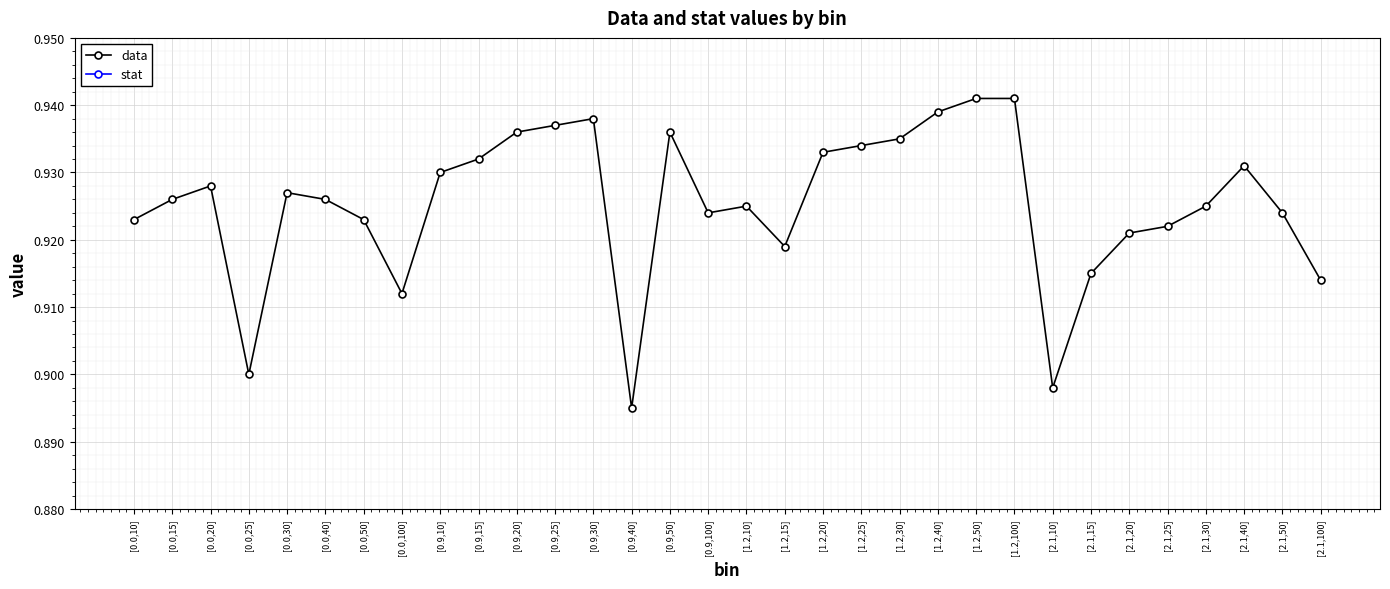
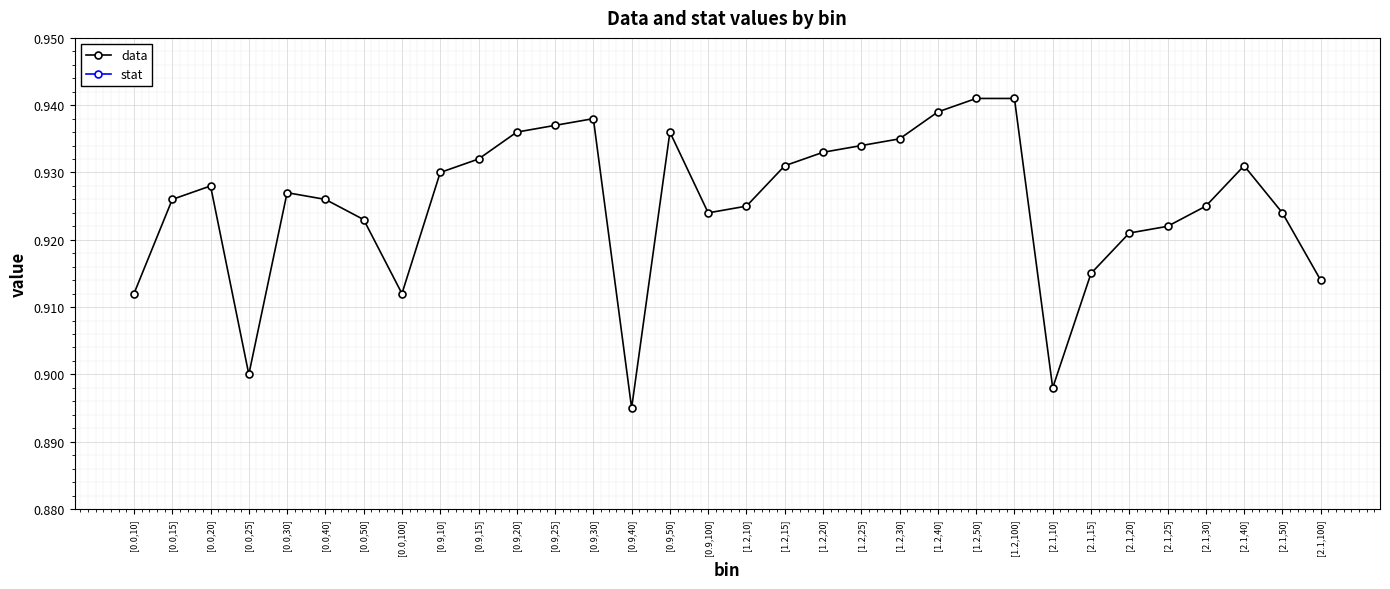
  {
    "data": {
-     "[0.0,10]": 0.923,
+     "[0.0,10]": 0.912,
      "[0.0,15]": 0.926,
      "[0.0,20]": 0.928,
      "[0.0,25]": 0.900,
      "[0.0,30]": 0.927,
      "[0.0,40]": 0.926,
      "[0.0,50]": 0.923,
      "[0.0,100]": 0.912,
      "[0.9,10]": 0.930,
      "[0.9,15]": 0.932,
      "[0.9,20]": 0.936,
      "[0.9,25]": 0.937,
      "[0.9,30]": 0.938,
      "[0.9,40]": 0.895,
      "[0.9,50]": 0.936,
      "[0.9,100]": 0.924,
      "[1.2,10]": 0.925,
-     "[1.2,15]": 0.919,
+     "[1.2,15]": 0.931,
      "[1.2,20]": 0.933,
      "[1.2,25]": 0.934,
      "[1.2,30]": 0.935,
      "[1.2,40]": 0.939,
      "[1.2,50]": 0.941,
      "[1.2,100]": 0.941,
      "[2.1,10]": 0.898,
      "[2.1,15]": 0.915,
      "[2.1,20]": 0.921,
      "[2.1,25]": 0.922,
      "[2.1,30]": 0.925,
      "[2.1,40]": 0.931,
      "[2.1,50]": 0.924,
      "[2.1,100]": 0.914
    }
  }
